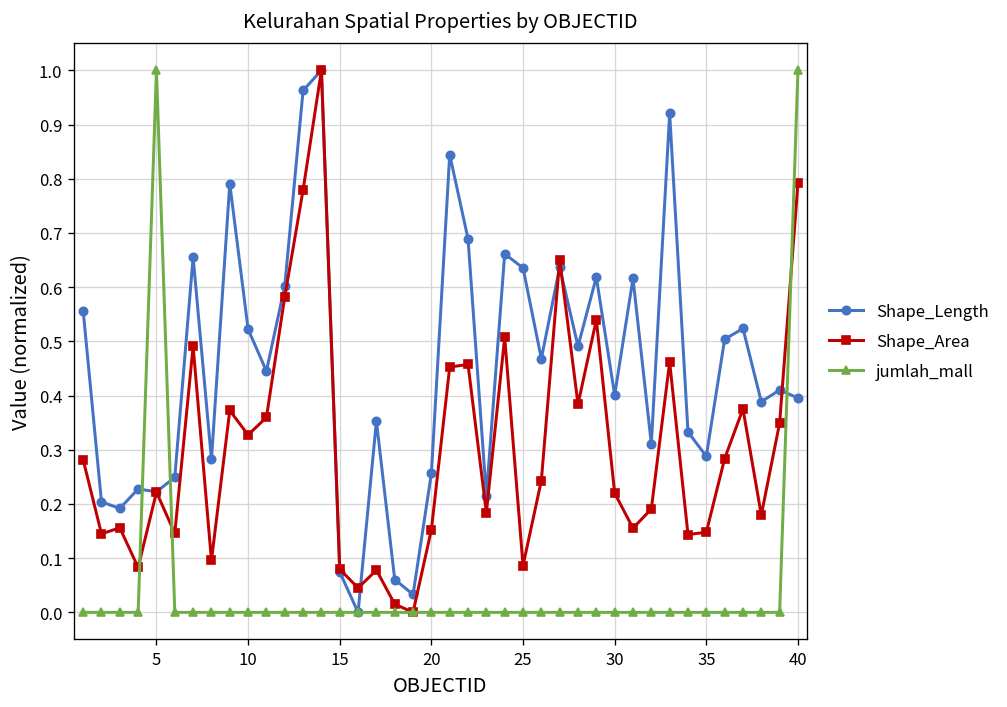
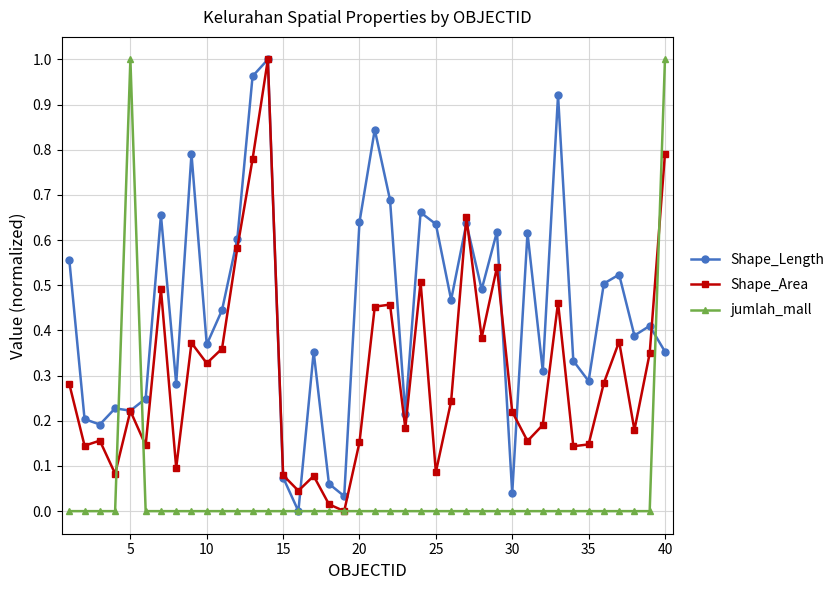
  {
    "Shape_Length": {
-     "10": 0.52,
-     "20": 0.26,
+     "10": 0.37,
+     "20": 0.64,
      "25": 0.64,
-     "30": 0.40,
+     "30": 0.04,
      "35": 0.29,
-     "40": 0.40
+     "40": 0.35
    },
    "Shape_Area": {
      "10": 0.33,
      "20": 0.15,
      "25": 0.09,
      "30": 0.22,
      "35": 0.15,
      "40": 0.79
    },
    "jumlah_mall": {
      "5": 1.00,
      "10": 0.00,
      "15": 0.00,
      "20": 0.00,
      "25": 0.00,
      "30": 0.00,
      "35": 0.00,
      "40": 1.00
    }
  }
